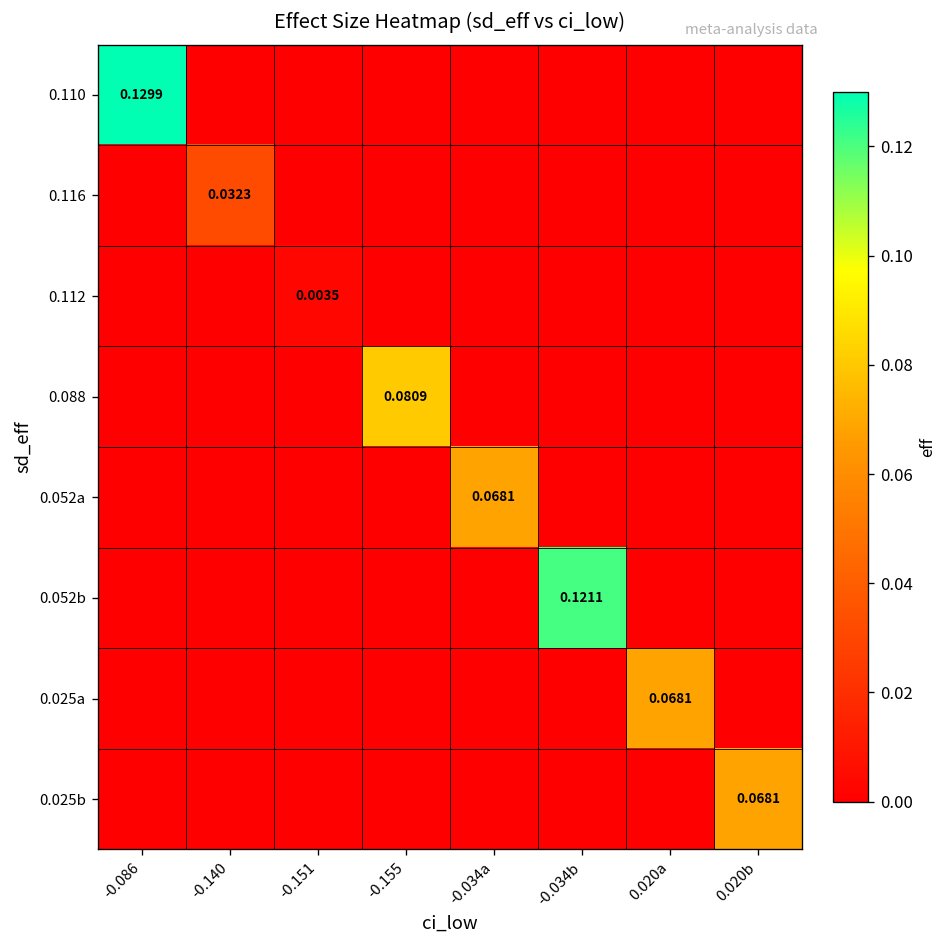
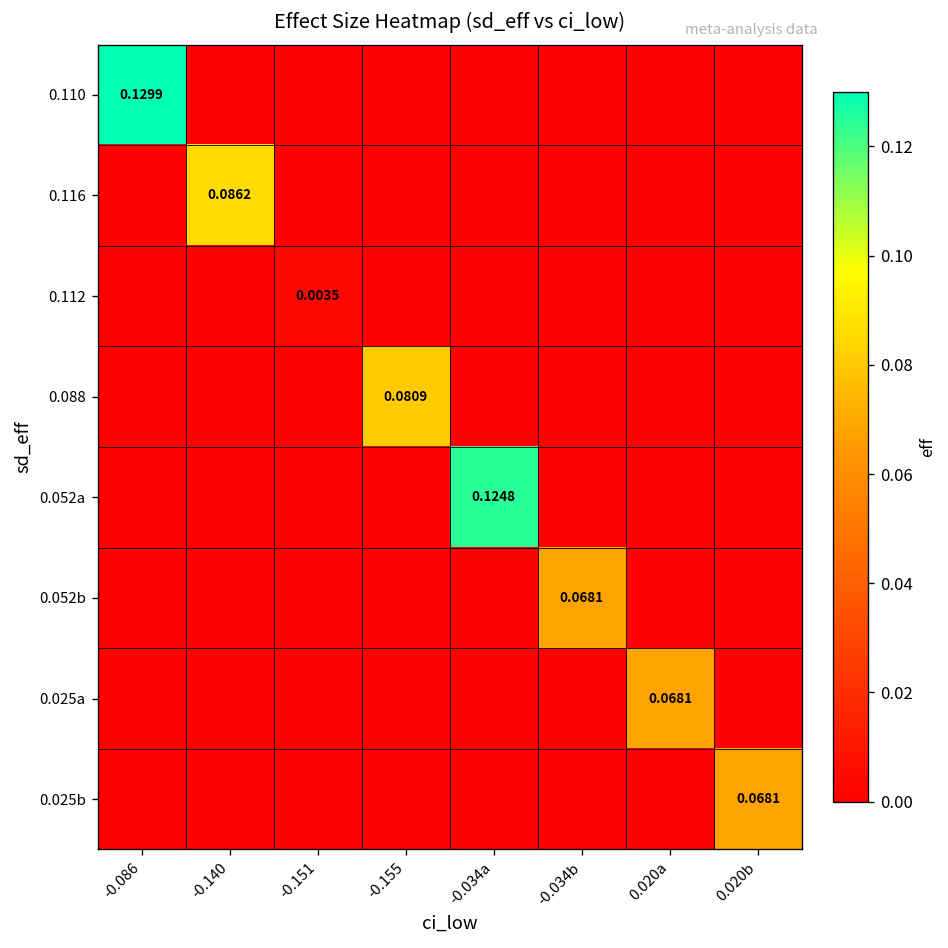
  {
    "0.110": {
      "-0.086": 0.1299
    },
    "0.116": {
-     "-0.140": 0.0323
+     "-0.140": 0.0862
    },
    "0.112": {
      "-0.151": 0.0035
    },
    "0.088": {
      "-0.155": 0.0809
    },
    "0.052a": {
-     "-0.034a": 0.0681
+     "-0.034a": 0.1248
    },
    "0.052b": {
-     "-0.034b": 0.1211
+     "-0.034b": 0.0681
    },
    "0.025a": {
      "0.020a": 0.0681
    },
    "0.025b": {
      "0.020b": 0.0681
    }
  }
